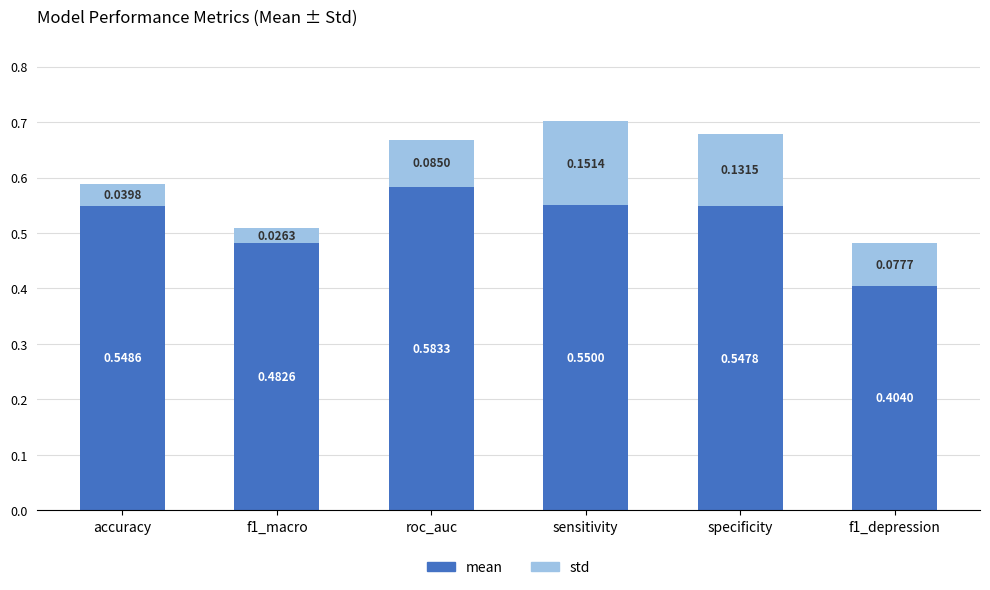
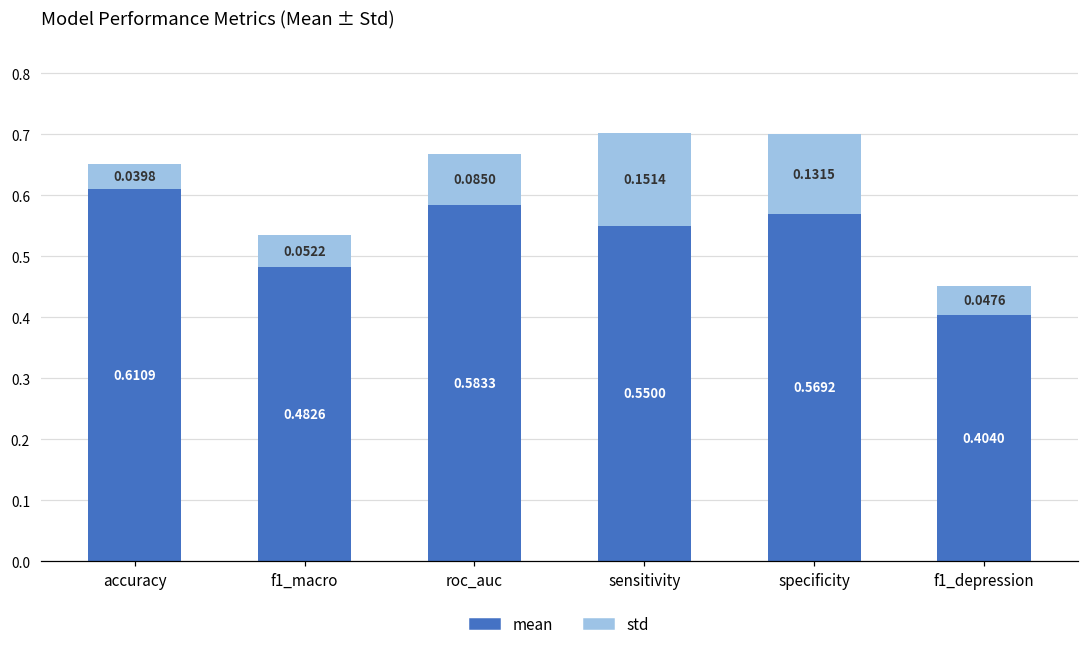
  {
    "mean": {
-     "accuracy": 0.5486,
+     "accuracy": 0.6109,
      "f1_macro": 0.4826,
      "roc_auc": 0.5833,
      "sensitivity": 0.5500,
-     "specificity": 0.5478,
+     "specificity": 0.5692,
      "f1_depression": 0.4040
    },
    "std": {
      "accuracy": 0.0398,
-     "f1_macro": 0.0263,
+     "f1_macro": 0.0522,
      "roc_auc": 0.0850,
      "sensitivity": 0.1514,
      "specificity": 0.1315,
-     "f1_depression": 0.0777
+     "f1_depression": 0.0476
    }
  }
